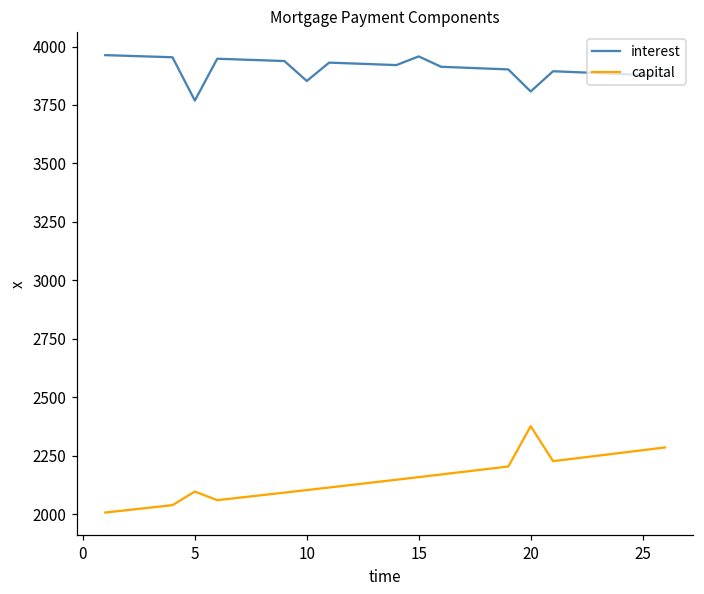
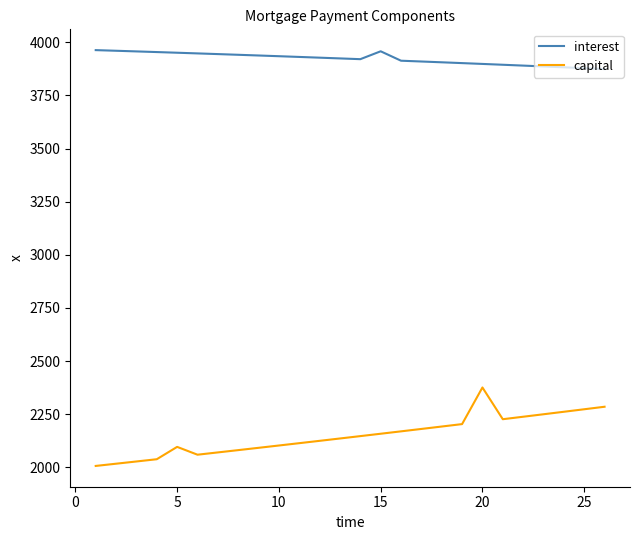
  {
    "interest": {
-     "5": 3770,
-     "10": 3850,
+     "5": 3950,
+     "10": 3930,
      "15": 3960,
-     "20": 3810
+     "20": 3900
    },
    "capital": {
      "5": 2100,
      "10": 2100,
      "15": 2160,
      "20": 2380,
      "25": 2270
    }
  }
